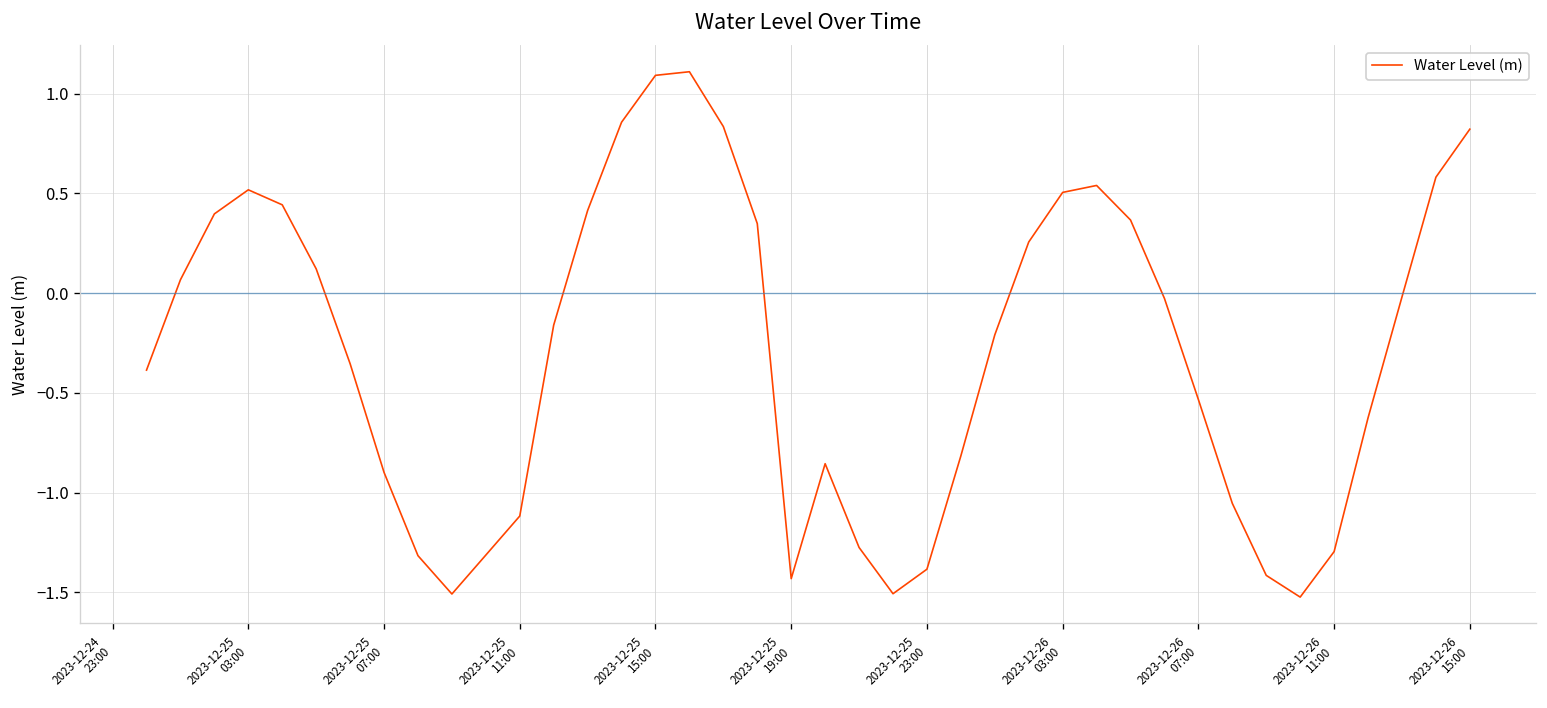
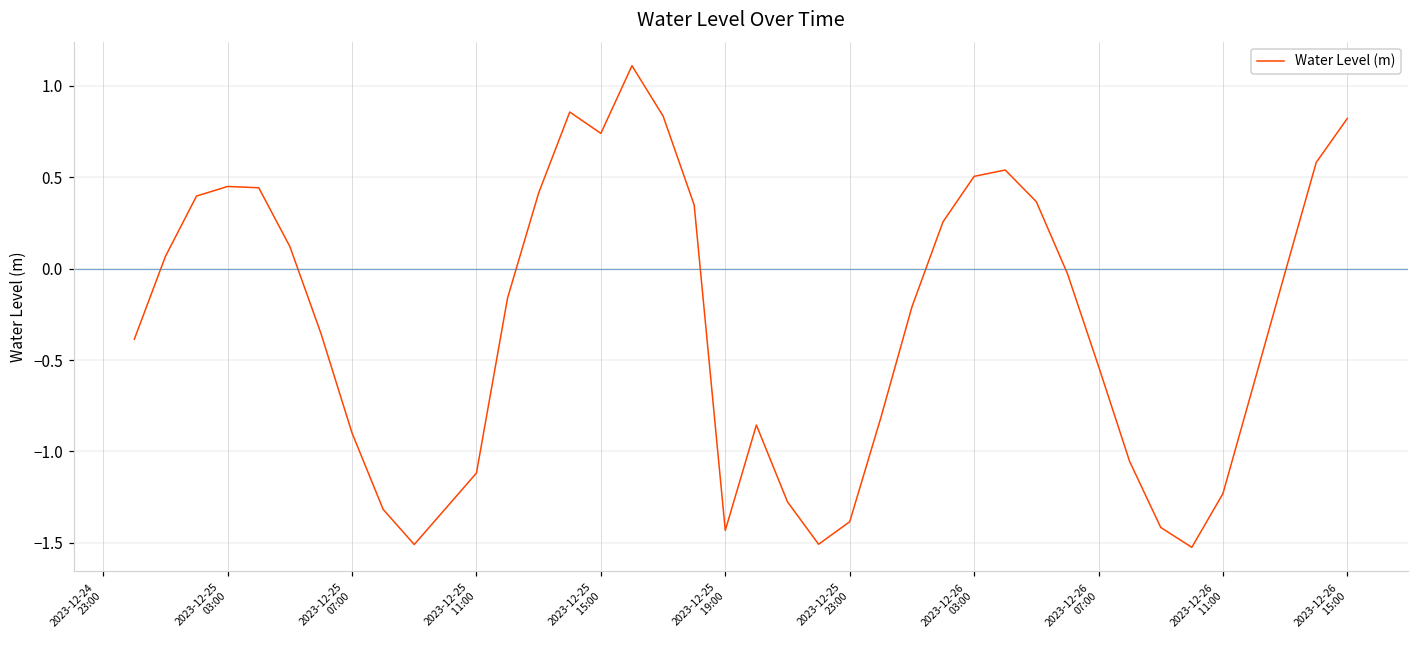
  {
-   "2023-12-25 03:00": 0.52,
+   "2023-12-25 03:00": 0.45,
    "2023-12-25 07:00": -0.90,
    "2023-12-25 11:00": -1.12,
-   "2023-12-25 15:00": 1.09,
+   "2023-12-25 15:00": 0.74,
    "2023-12-25 19:00": -1.43,
    "2023-12-25 23:00": -1.38,
    "2023-12-26 03:00": 0.50,
    "2023-12-26 07:00": -0.53,
-   "2023-12-26 11:00": -1.30,
+   "2023-12-26 11:00": -1.23,
    "2023-12-26 15:00": 0.82
  }
